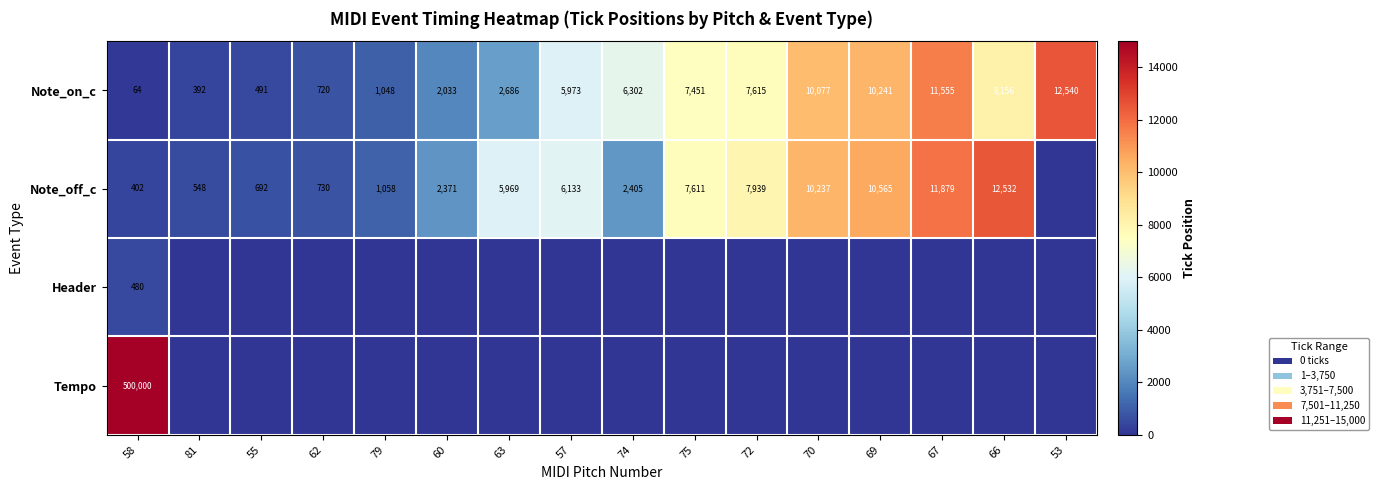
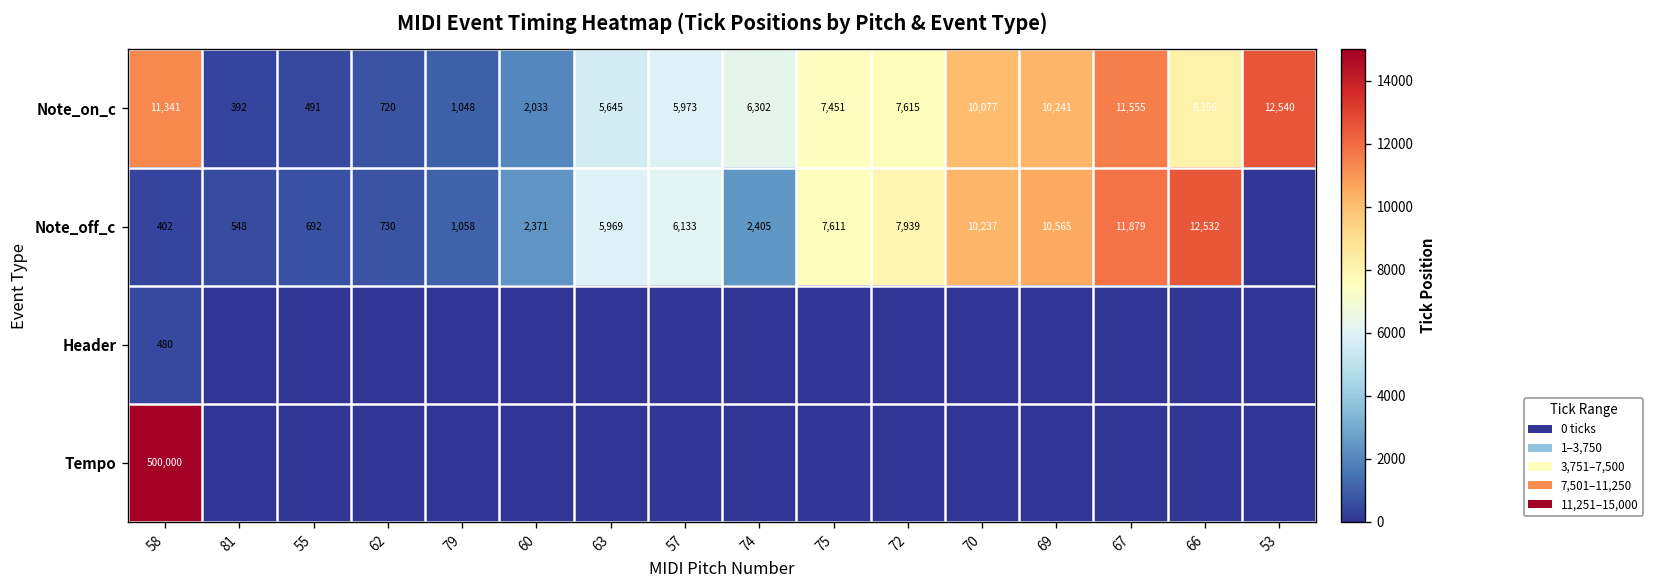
  {
    "Note_on_c": {
-     "58": "64",
+     "58": "11,341",
      "81": "392",
      "55": "491",
      "62": "720",
      "79": "1,048",
      "60": "2,033",
-     "63": "2,686",
+     "63": "5,645",
      "57": "5,973",
      "74": "6,302",
      "75": "7,451",
      "72": "7,615",
      "70": "10,077",
      "69": "10,241",
      "67": "11,555",
      "66": "8,156",
      "53": "12,540"
    },
    "Note_off_c": {
      "58": "402",
      "81": "548",
      "55": "692",
      "62": "730",
      "79": "1,058",
      "60": "2,371",
      "63": "5,969",
      "57": "6,133",
      "74": "2,405",
      "75": "7,611",
      "72": "7,939",
      "70": "10,237",
      "69": "10,565",
      "67": "11,879",
      "66": "12,532"
    },
    "Header": {
      "58": "480"
    },
    "Tempo": {
      "58": "500,000"
    }
  }
